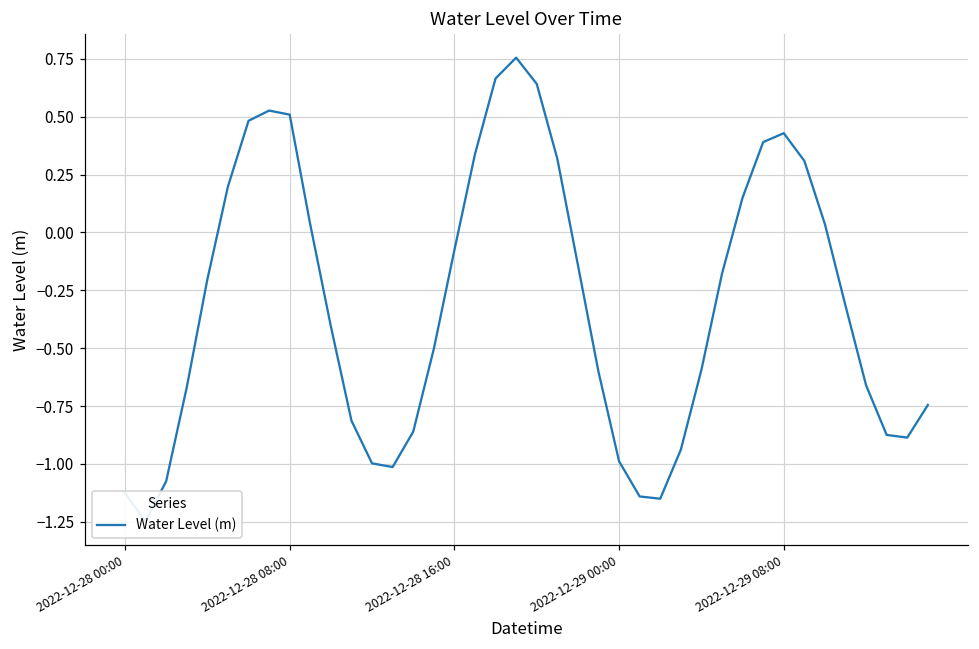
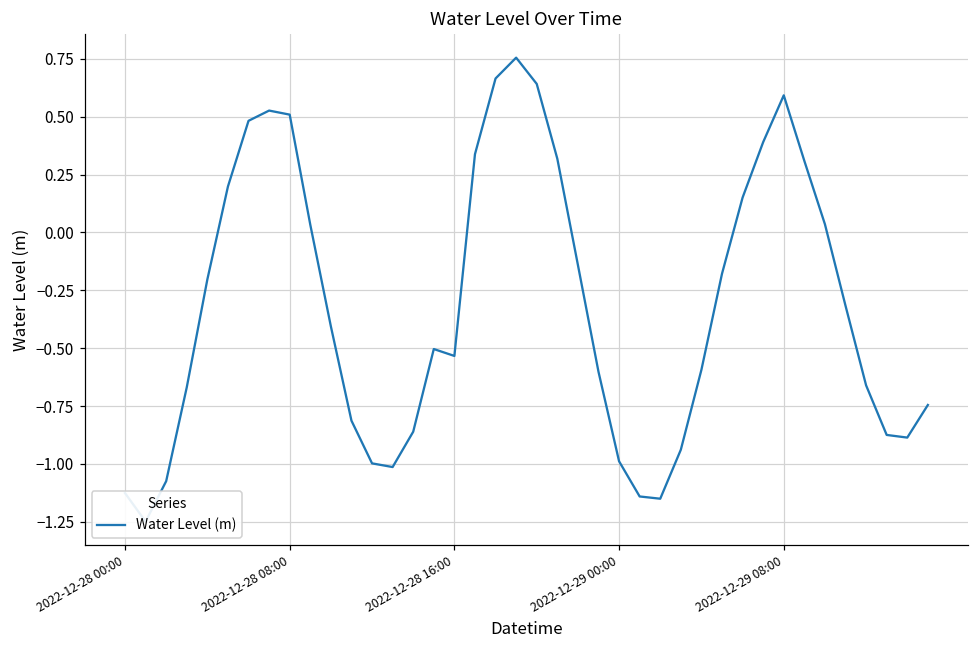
  {
    "2022-12-28 08:00": 0.51,
-   "2022-12-28 16:00": -0.08,
+   "2022-12-28 16:00": -0.53,
    "2022-12-29 00:00": -0.99,
-   "2022-12-29 08:00": 0.43
+   "2022-12-29 08:00": 0.59
  }
